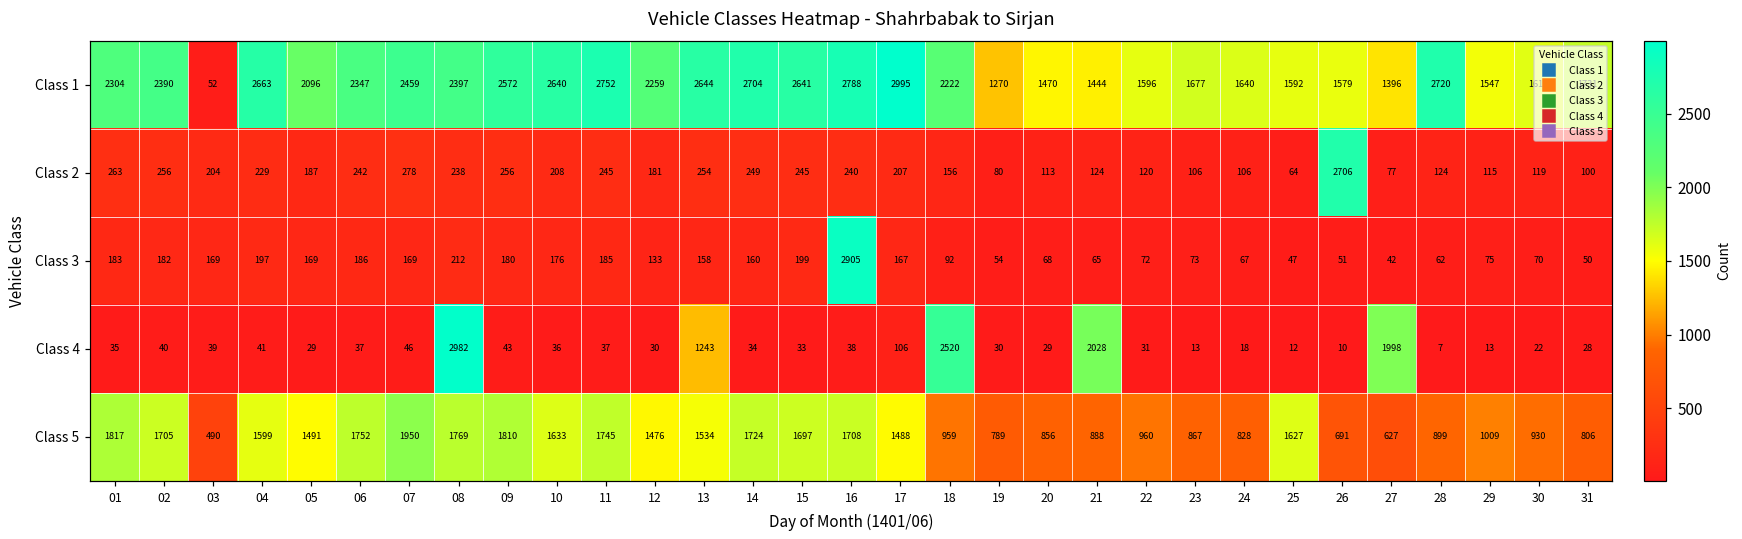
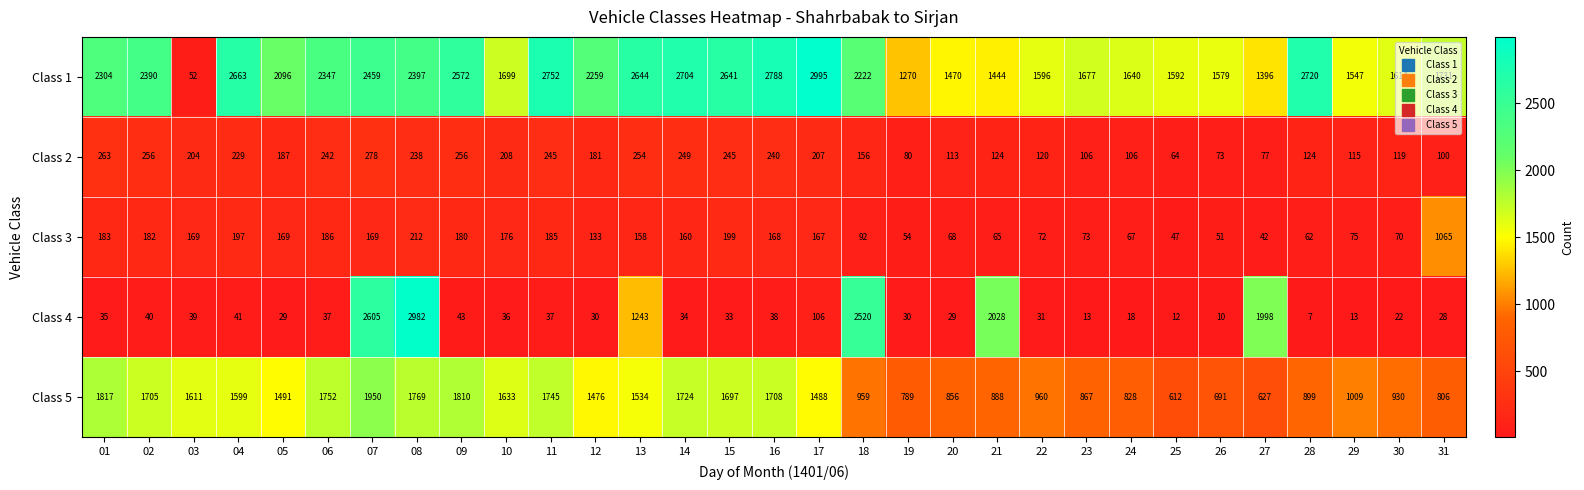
  {
    "Class 1": {
      "01": 2304,
      "02": 2390,
      "03": 52,
      "04": 2663,
      "05": 2096,
      "06": 2347,
      "07": 2459,
      "08": 2397,
      "09": 2572,
-     "10": 2640,
+     "10": 1699,
      "11": 2752,
      "12": 2259,
      "13": 2644,
      "14": 2704,
      "15": 2641,
      "16": 2788,
      "17": 2995,
      "18": 2222,
      "19": 1270,
      "20": 1470,
      "21": 1444,
      "22": 1596,
      "23": 1677,
      "24": 1640,
      "25": 1592,
      "26": 1579,
      "27": 1396,
      "28": 2720,
      "29": 1547
    },
    "Class 2": {
      "01": 263,
      "02": 256,
      "03": 204,
      "04": 229,
      "05": 187,
      "06": 242,
      "07": 278,
      "08": 238,
      "09": 256,
      "10": 208,
      "11": 245,
      "12": 181,
      "13": 254,
      "14": 249,
      "15": 245,
      "16": 240,
      "17": 207,
      "18": 156,
      "19": 80,
      "20": 113,
      "21": 124,
      "22": 120,
      "23": 106,
      "24": 106,
      "25": 64,
-     "26": 2706,
+     "26": 73,
      "27": 77,
      "28": 124,
      "29": 115,
      "30": 119,
      "31": 100
    },
    "Class 3": {
      "01": 183,
      "02": 182,
      "03": 169,
      "04": 197,
      "05": 169,
      "06": 186,
      "07": 169,
      "08": 212,
      "09": 180,
      "10": 176,
      "11": 185,
      "12": 133,
      "13": 158,
      "14": 160,
      "15": 199,
-     "16": 2905,
+     "16": 168,
      "17": 167,
      "18": 92,
      "19": 54,
      "20": 68,
      "21": 65,
      "22": 72,
      "23": 73,
      "24": 67,
      "25": 47,
      "26": 51,
      "27": 42,
      "28": 62,
      "29": 75,
      "30": 70,
-     "31": 50
+     "31": 1065
    },
    "Class 4": {
      "01": 35,
      "02": 40,
      "03": 39,
      "04": 41,
      "05": 29,
      "06": 37,
-     "07": 46,
+     "07": 2605,
      "08": 2982,
      "09": 43,
      "10": 36,
      "11": 37,
      "12": 30,
      "13": 1243,
      "14": 34,
      "15": 33,
      "16": 38,
      "17": 106,
      "18": 2520,
      "19": 30,
      "20": 29,
      "21": 2028,
      "22": 31,
      "23": 13,
      "24": 18,
      "25": 12,
      "26": 10,
      "27": 1998,
      "28": 7,
      "29": 13,
      "30": 22,
      "31": 28
    },
    "Class 5": {
      "01": 1817,
      "02": 1705,
-     "03": 490,
+     "03": 1611,
      "04": 1599,
      "05": 1491,
      "06": 1752,
      "07": 1950,
      "08": 1769,
      "09": 1810,
      "10": 1633,
      "11": 1745,
      "12": 1476,
      "13": 1534,
      "14": 1724,
      "15": 1697,
      "16": 1708,
      "17": 1488,
      "18": 959,
      "19": 789,
      "20": 856,
      "21": 888,
      "22": 960,
      "23": 867,
      "24": 828,
-     "25": 1627,
+     "25": 612,
      "26": 691,
      "27": 627,
      "28": 899,
      "29": 1009,
      "30": 930,
      "31": 806
    }
  }
